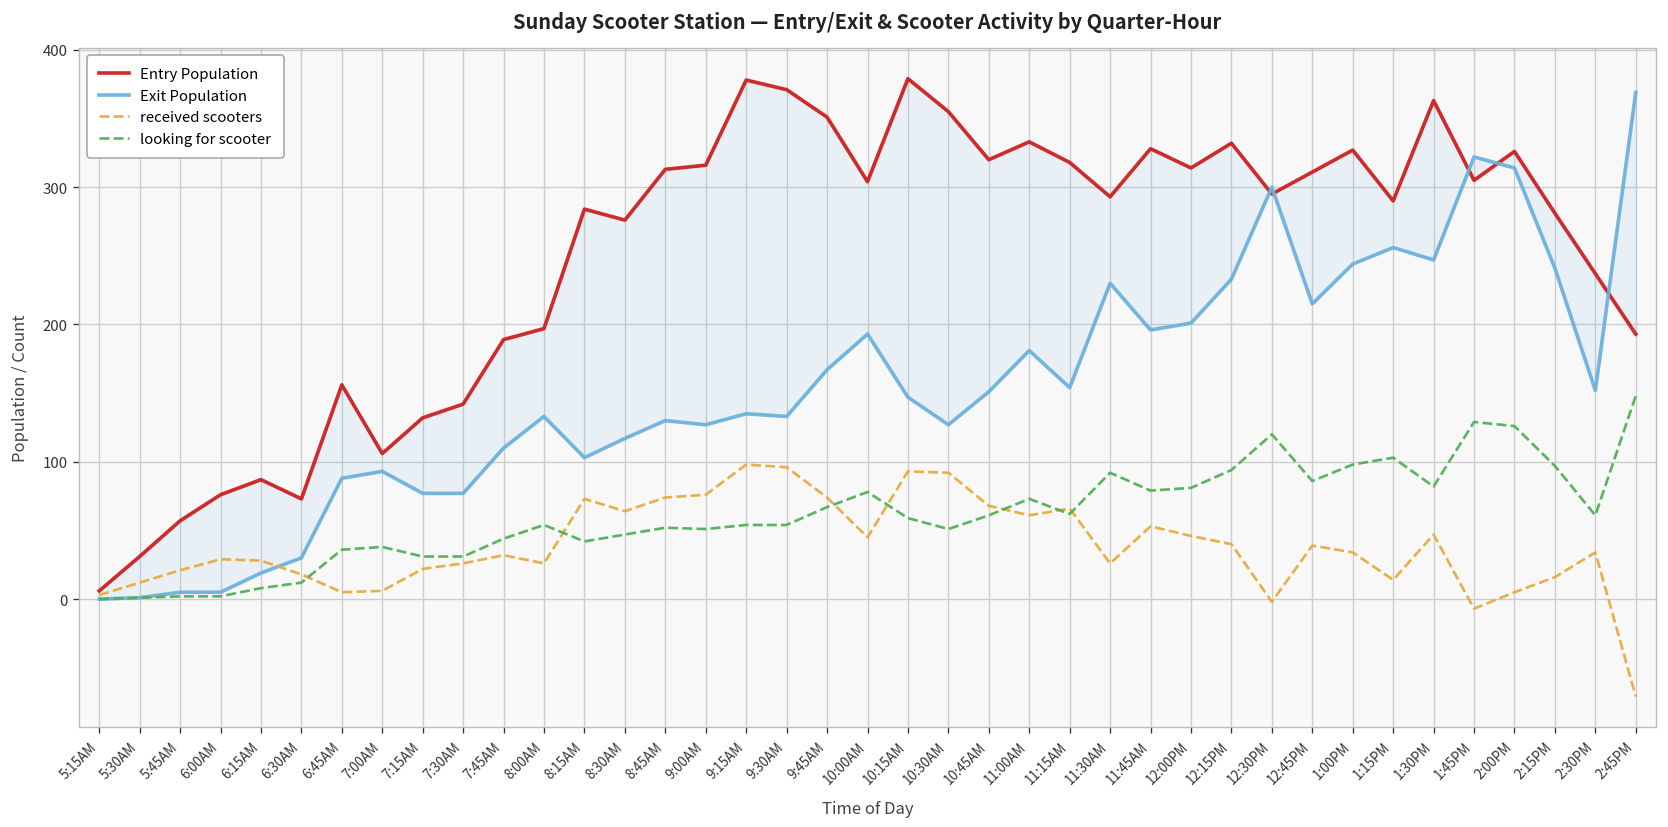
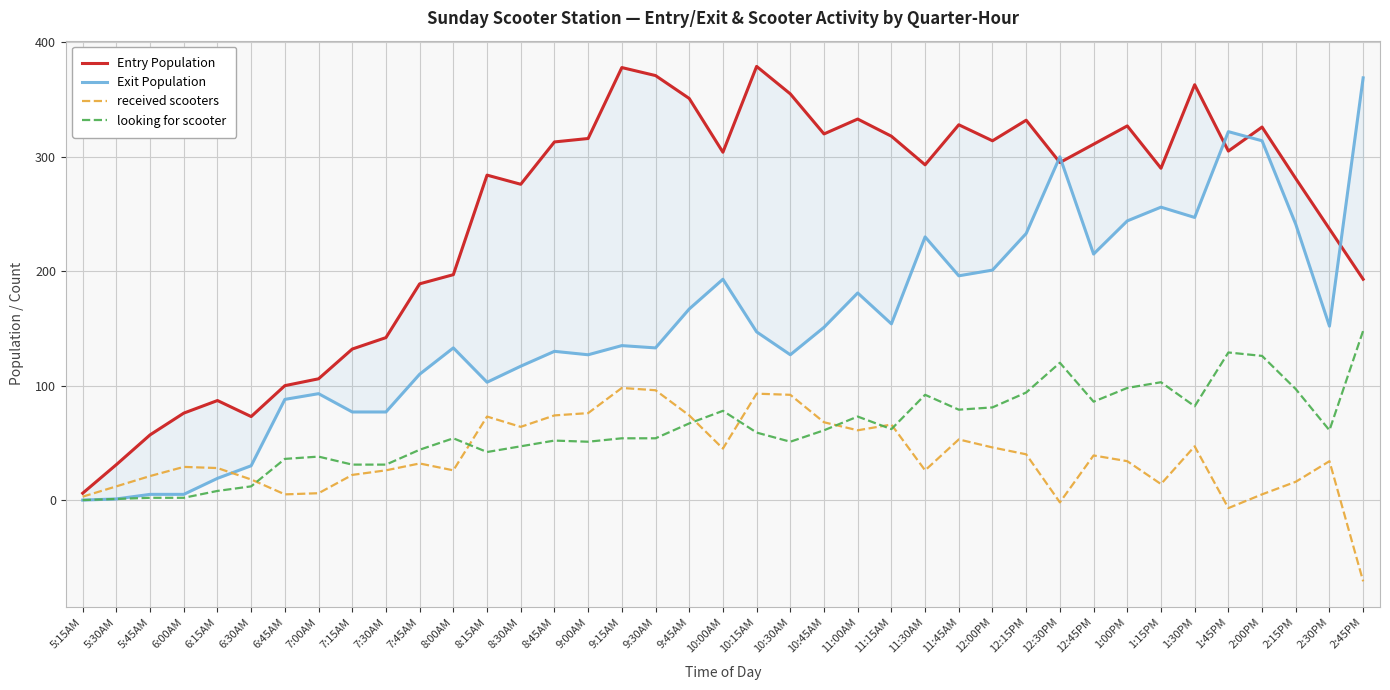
  {
    "Entry Population": {
-     "6:45AM": 156,
+     "6:45AM": 100,
      "12:30PM": 295,
      "1:45PM": 305,
      "2:45PM": 193
    },
    "received scooters": {
      "5:15AM": 3,
      "5:30AM": 12,
      "5:45AM": 21,
      "6:00AM": 29,
      "6:15AM": 28,
      "6:30AM": 18,
      "6:45AM": 5,
      "7:00AM": 6,
      "7:15AM": 22,
      "7:30AM": 26,
      "7:45AM": 32,
      "8:00AM": 26,
      "8:15AM": 73,
      "8:30AM": 64,
      "8:45AM": 74,
      "9:00AM": 76,
      "9:15AM": 98,
      "9:30AM": 96,
      "9:45AM": 74,
      "10:00AM": 45,
      "10:15AM": 93,
      "10:30AM": 92,
      "10:45AM": 68,
      "11:00AM": 61,
      "11:15AM": 66,
      "11:30AM": 26,
      "11:45AM": 53,
      "12:00PM": 46,
      "12:15PM": 40,
      "12:30PM": -2,
      "12:45PM": 39,
      "1:00PM": 34,
      "1:15PM": 14,
      "1:30PM": 47,
      "1:45PM": -7,
      "2:00PM": 5,
      "2:15PM": 16,
      "2:30PM": 34,
      "2:45PM": -71
    },
    "looking for scooter": {
      "5:45AM": 2,
      "6:00AM": 2,
      "6:15AM": 8,
      "6:30AM": 12,
      "6:45AM": 36,
      "7:00AM": 38,
      "7:15AM": 31,
      "7:30AM": 31,
      "7:45AM": 44,
      "8:00AM": 54,
      "8:15AM": 42,
      "8:30AM": 47,
      "8:45AM": 52,
      "9:00AM": 51,
      "9:15AM": 54,
      "9:30AM": 54,
      "9:45AM": 67,
      "10:00AM": 78,
      "10:15AM": 59,
      "10:30AM": 51,
      "10:45AM": 61,
      "11:00AM": 73,
      "11:15AM": 62,
      "11:30AM": 92,
      "11:45AM": 79,
      "12:00PM": 81,
      "12:15PM": 94,
      "12:30PM": 120,
      "12:45PM": 86,
      "1:00PM": 98,
      "1:15PM": 103,
      "1:30PM": 82,
      "1:45PM": 129,
      "2:00PM": 126,
      "2:15PM": 97,
      "2:30PM": 61,
      "2:45PM": 148
    }
  }
